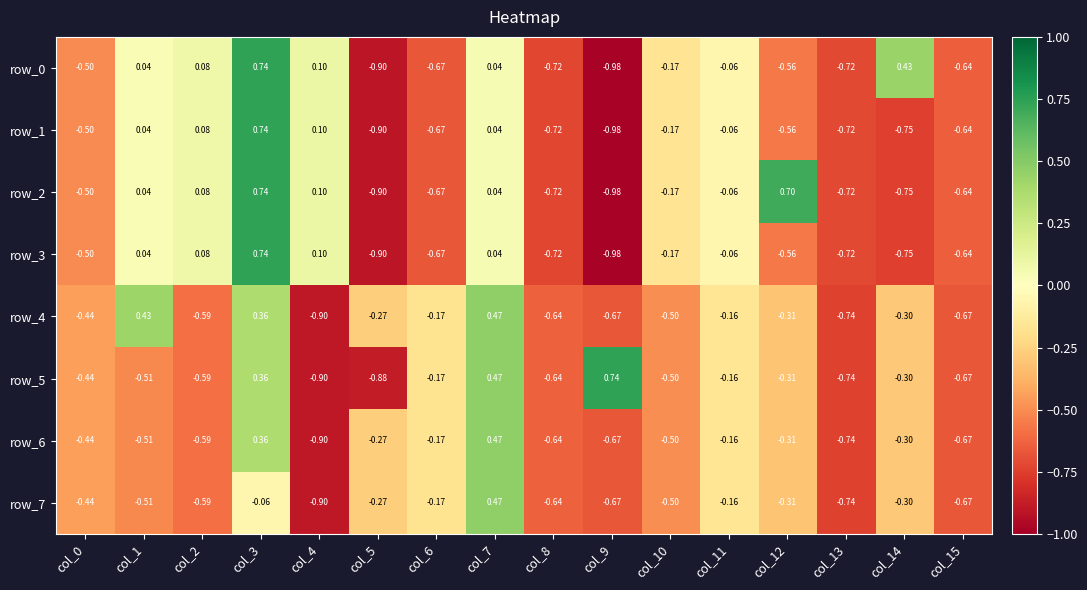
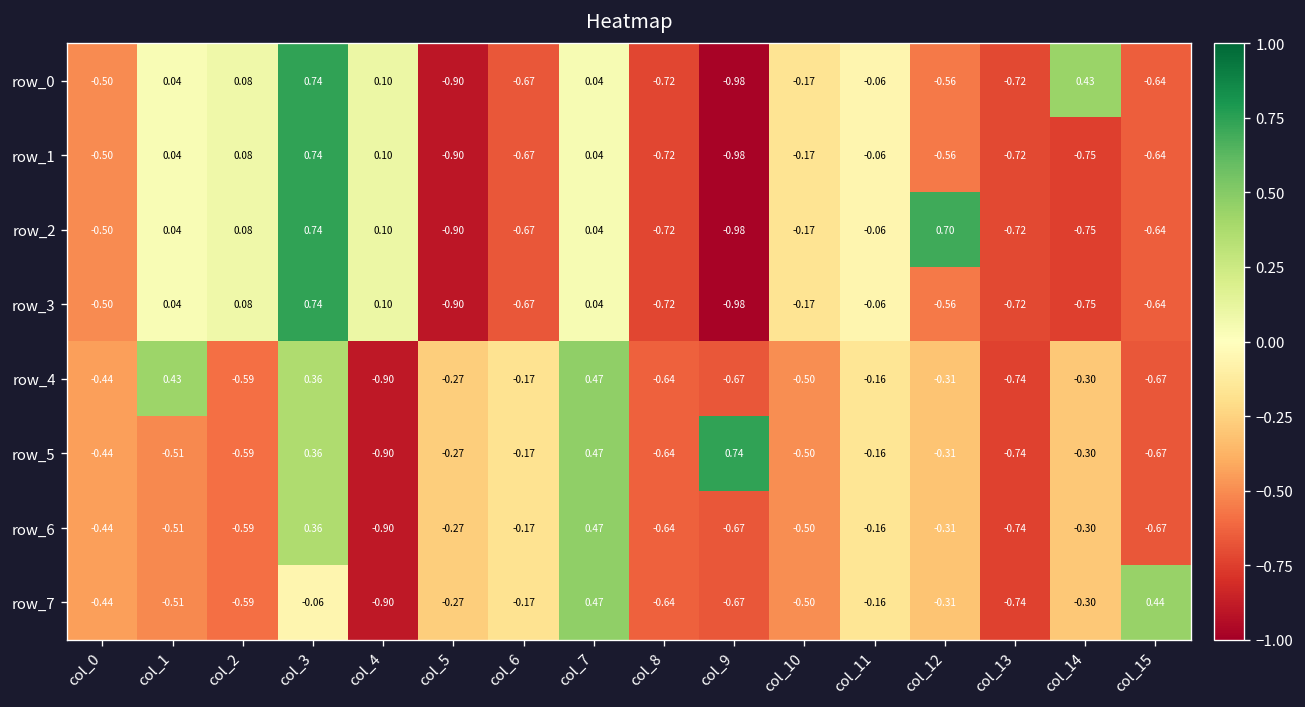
  {
    "row_0": {
      "col_0": -0.50,
      "col_1": 0.04,
      "col_2": 0.08,
      "col_3": 0.74,
      "col_4": 0.10,
      "col_5": -0.90,
      "col_6": -0.67,
      "col_7": 0.04,
      "col_8": -0.72,
      "col_9": -0.98,
      "col_10": -0.17,
      "col_11": -0.06,
      "col_12": -0.56,
      "col_13": -0.72,
      "col_14": 0.43,
      "col_15": -0.64
    },
    "row_1": {
      "col_0": -0.50,
      "col_1": 0.04,
      "col_2": 0.08,
      "col_3": 0.74,
      "col_4": 0.10,
      "col_5": -0.90,
      "col_6": -0.67,
      "col_7": 0.04,
      "col_8": -0.72,
      "col_9": -0.98,
      "col_10": -0.17,
      "col_11": -0.06,
      "col_12": -0.56,
      "col_13": -0.72,
      "col_14": -0.75,
      "col_15": -0.64
    },
    "row_2": {
      "col_0": -0.50,
      "col_1": 0.04,
      "col_2": 0.08,
      "col_3": 0.74,
      "col_4": 0.10,
      "col_5": -0.90,
      "col_6": -0.67,
      "col_7": 0.04,
      "col_8": -0.72,
      "col_9": -0.98,
      "col_10": -0.17,
      "col_11": -0.06,
      "col_12": 0.70,
      "col_13": -0.72,
      "col_14": -0.75,
      "col_15": -0.64
    },
    "row_3": {
      "col_0": -0.50,
      "col_1": 0.04,
      "col_2": 0.08,
      "col_3": 0.74,
      "col_4": 0.10,
      "col_5": -0.90,
      "col_6": -0.67,
      "col_7": 0.04,
      "col_8": -0.72,
      "col_9": -0.98,
      "col_10": -0.17,
      "col_11": -0.06,
      "col_12": -0.56,
      "col_13": -0.72,
      "col_14": -0.75,
      "col_15": -0.64
    },
    "row_4": {
      "col_0": -0.44,
      "col_1": 0.43,
      "col_2": -0.59,
      "col_3": 0.36,
      "col_4": -0.90,
      "col_5": -0.27,
      "col_6": -0.17,
      "col_7": 0.47,
      "col_8": -0.64,
      "col_9": -0.67,
      "col_10": -0.50,
      "col_11": -0.16,
      "col_12": -0.31,
      "col_13": -0.74,
      "col_14": -0.30,
      "col_15": -0.67
    },
    "row_5": {
      "col_0": -0.44,
      "col_1": -0.51,
      "col_2": -0.59,
      "col_3": 0.36,
      "col_4": -0.90,
-     "col_5": -0.88,
+     "col_5": -0.27,
      "col_6": -0.17,
      "col_7": 0.47,
      "col_8": -0.64,
      "col_9": 0.74,
      "col_10": -0.50,
      "col_11": -0.16,
      "col_12": -0.31,
      "col_13": -0.74,
      "col_14": -0.30,
      "col_15": -0.67
    },
    "row_6": {
      "col_0": -0.44,
      "col_1": -0.51,
      "col_2": -0.59,
      "col_3": 0.36,
      "col_4": -0.90,
      "col_5": -0.27,
      "col_6": -0.17,
      "col_7": 0.47,
      "col_8": -0.64,
      "col_9": -0.67,
      "col_10": -0.50,
      "col_11": -0.16,
      "col_12": -0.31,
      "col_13": -0.74,
      "col_14": -0.30,
      "col_15": -0.67
    },
    "row_7": {
      "col_0": -0.44,
      "col_1": -0.51,
      "col_2": -0.59,
      "col_3": -0.06,
      "col_4": -0.90,
      "col_5": -0.27,
      "col_6": -0.17,
      "col_7": 0.47,
      "col_8": -0.64,
      "col_9": -0.67,
      "col_10": -0.50,
      "col_11": -0.16,
      "col_12": -0.31,
      "col_13": -0.74,
      "col_14": -0.30,
-     "col_15": -0.67
+     "col_15": 0.44
    }
  }
